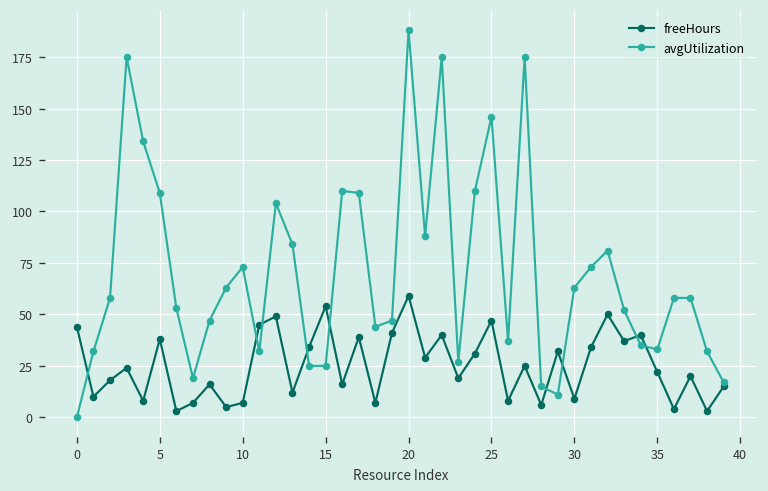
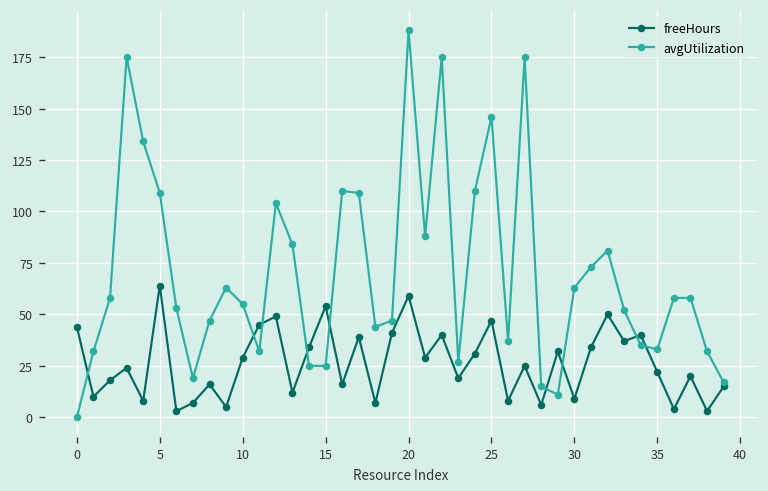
  {
    "freeHours": {
      "0": 44,
-     "5": 38,
-     "10": 7,
+     "5": 64,
+     "10": 29,
      "15": 54,
      "20": 59,
      "25": 47,
      "30": 9,
      "35": 22
    },
    "avgUtilization": {
      "0": 0,
      "5": 109,
-     "10": 73,
+     "10": 55,
      "15": 25,
      "20": 188,
      "25": 146,
      "30": 63,
      "35": 33
    }
  }
